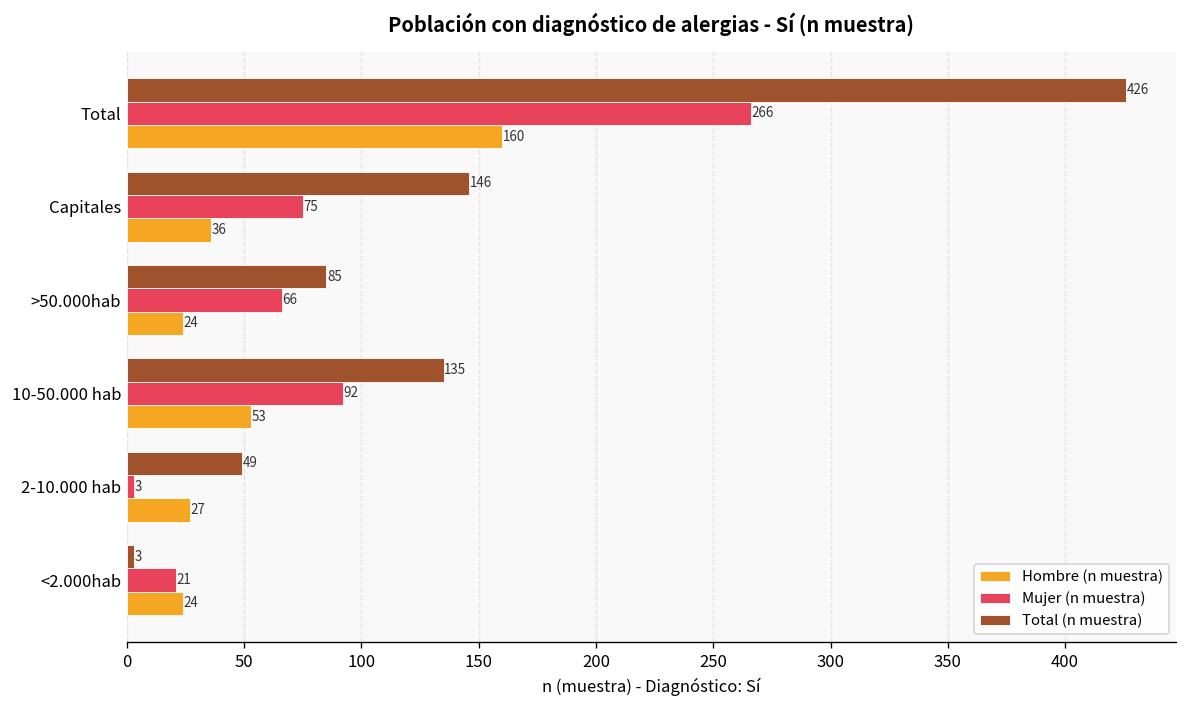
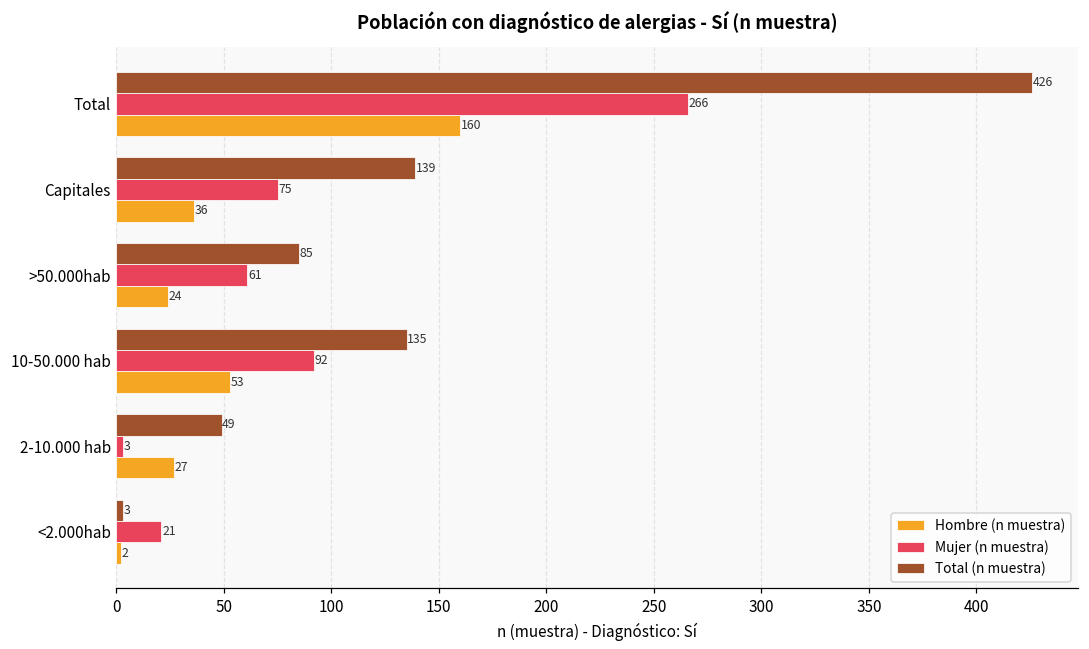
  {
    "Hombre (n muestra)": {
      "Total": 160,
      "Capitales": 36,
      ">50.000hab": 24,
      "10-50.000 hab": 53,
      "2-10.000 hab": 27,
-     "<2.000hab": 24
+     "<2.000hab": 2
    },
    "Mujer (n muestra)": {
      "Total": 266,
      "Capitales": 75,
-     ">50.000hab": 66,
+     ">50.000hab": 61,
      "10-50.000 hab": 92,
      "2-10.000 hab": 3,
      "<2.000hab": 21
    },
    "Total (n muestra)": {
      "Total": 426,
-     "Capitales": 146,
+     "Capitales": 139,
      ">50.000hab": 85,
      "10-50.000 hab": 135,
      "2-10.000 hab": 49,
      "<2.000hab": 3
    }
  }
